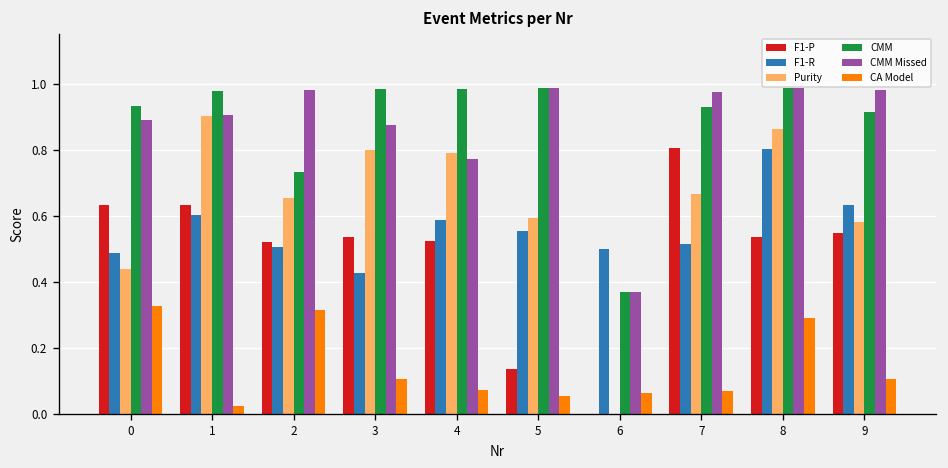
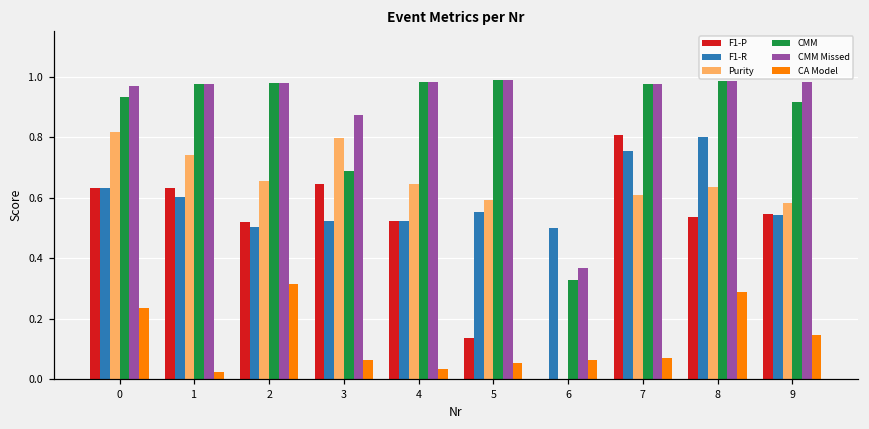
  {
    "F1-P": {
      "0": 0.63,
      "1": 0.63,
      "2": 0.52,
-     "3": 0.54,
+     "3": 0.65,
      "4": 0.52,
      "5": 0.14,
      "6": 0.00,
      "7": 0.81,
      "8": 0.54,
      "9": 0.55
    },
    "F1-R": {
-     "0": 0.49,
+     "0": 0.63,
      "1": 0.60,
      "2": 0.50,
-     "3": 0.43,
-     "4": 0.59,
+     "3": 0.52,
+     "4": 0.52,
      "5": 0.55,
      "6": 0.50,
-     "7": 0.51,
+     "7": 0.75,
      "8": 0.80,
-     "9": 0.63
+     "9": 0.54
    },
    "Purity": {
-     "0": 0.44,
-     "1": 0.90,
+     "0": 0.82,
+     "1": 0.74,
      "2": 0.65,
      "3": 0.80,
-     "4": 0.79,
+     "4": 0.64,
      "5": 0.59,
      "6": 0.00,
-     "7": 0.67,
-     "8": 0.86,
+     "7": 0.61,
+     "8": 0.63,
      "9": 0.58
    },
    "CMM": {
      "0": 0.93,
      "1": 0.98,
-     "2": 0.73,
-     "3": 0.98,
+     "2": 0.98,
+     "3": 0.69,
      "4": 0.98,
      "5": 0.99,
-     "6": 0.37,
-     "7": 0.93,
+     "6": 0.33,
+     "7": 0.97,
      "9": 0.91
    },
    "CMM Missed": {
-     "0": 0.89,
-     "1": 0.90,
+     "0": 0.97,
+     "1": 0.98,
      "2": 0.98,
      "3": 0.87,
-     "4": 0.77,
+     "4": 0.98,
      "5": 0.99,
      "6": 0.37,
      "7": 0.97,
      "9": 0.98
    },
    "CA Model": {
-     "0": 0.33,
+     "0": 0.24,
      "1": 0.02,
      "2": 0.31,
-     "3": 0.10,
-     "4": 0.07,
+     "3": 0.06,
+     "4": 0.03,
      "5": 0.05,
      "6": 0.06,
      "7": 0.07,
      "8": 0.29,
-     "9": 0.11
+     "9": 0.15
    }
  }
